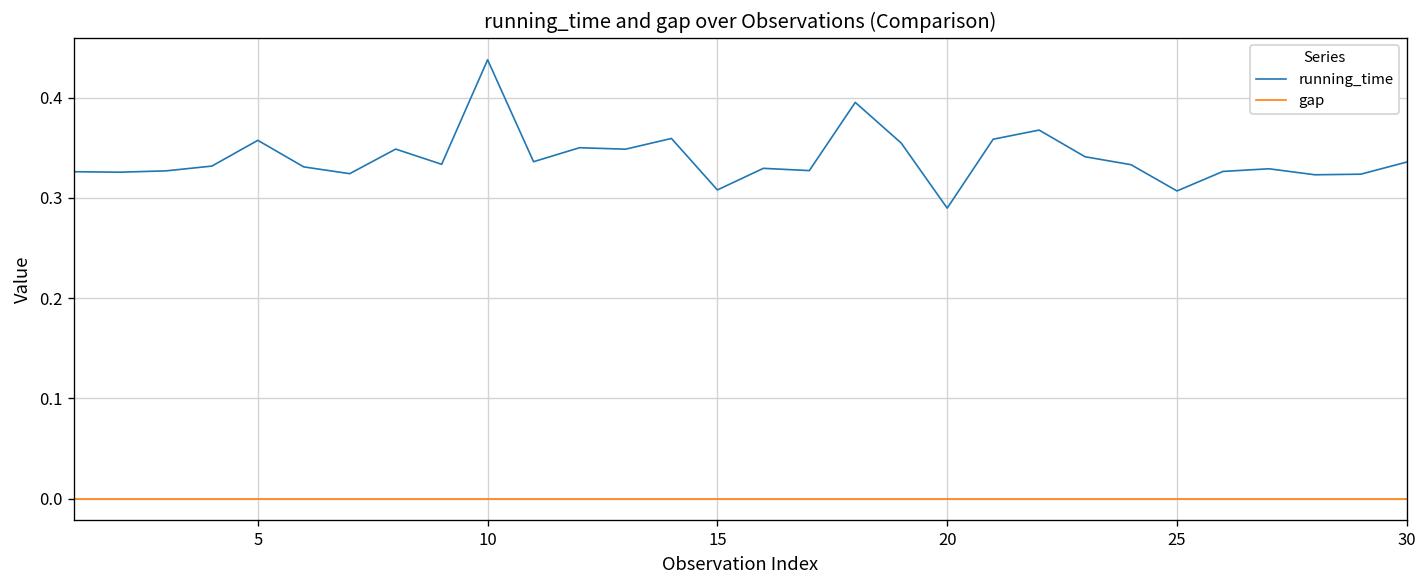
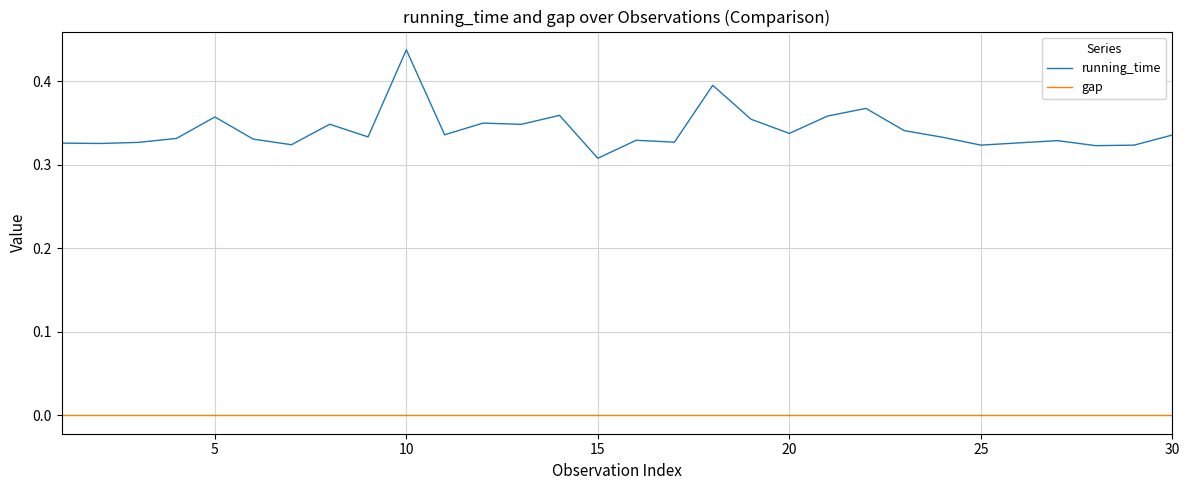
  {
    "running_time": {
      "5": 0.36,
      "10": 0.44,
      "15": 0.31,
-     "20": 0.29,
-     "25": 0.31,
+     "20": 0.34,
+     "25": 0.32,
      "30": 0.34
    },
    "gap": {
      "5": 0.00,
      "10": 0.00,
      "15": 0.00,
      "20": 0.00,
      "25": 0.00,
      "30": 0.00
    }
  }
